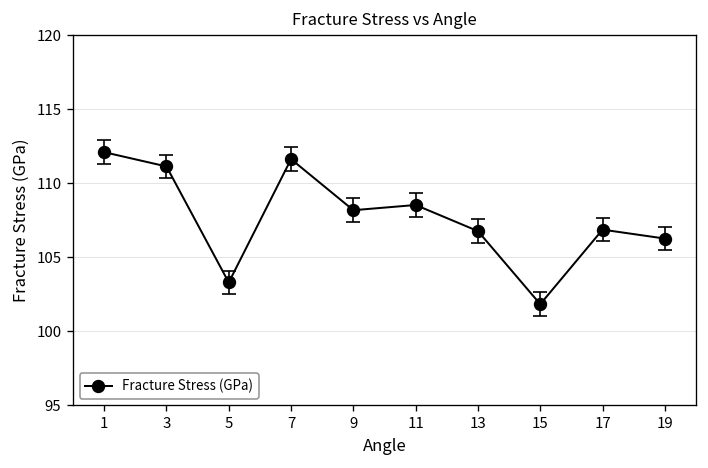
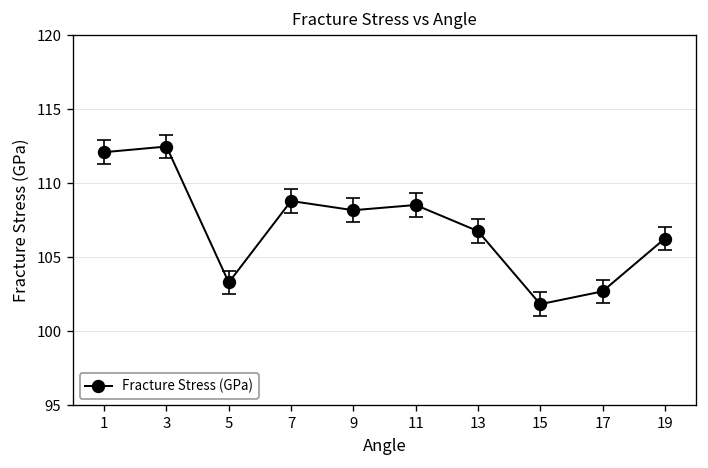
  {
    "Fracture Stress (GPa)": {
      "1": 112.1,
-     "3": 111.1,
+     "3": 112.5,
      "5": 103.3,
-     "7": 111.6,
+     "7": 108.8,
      "9": 108.2,
      "11": 108.5,
      "13": 106.8,
      "15": 101.8,
-     "17": 106.9,
+     "17": 102.7,
      "19": 106.3
    }
  }
